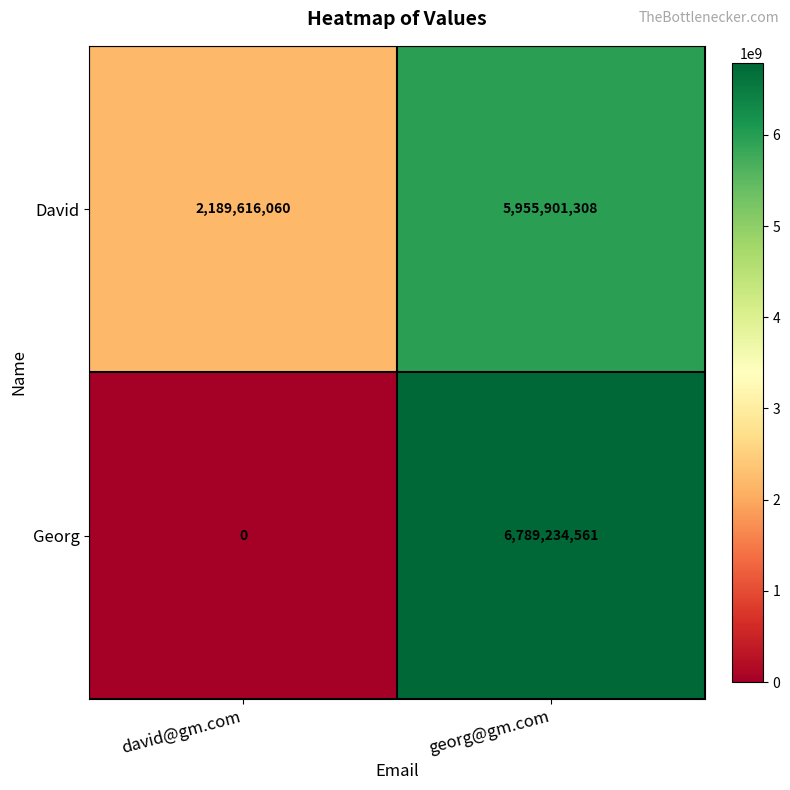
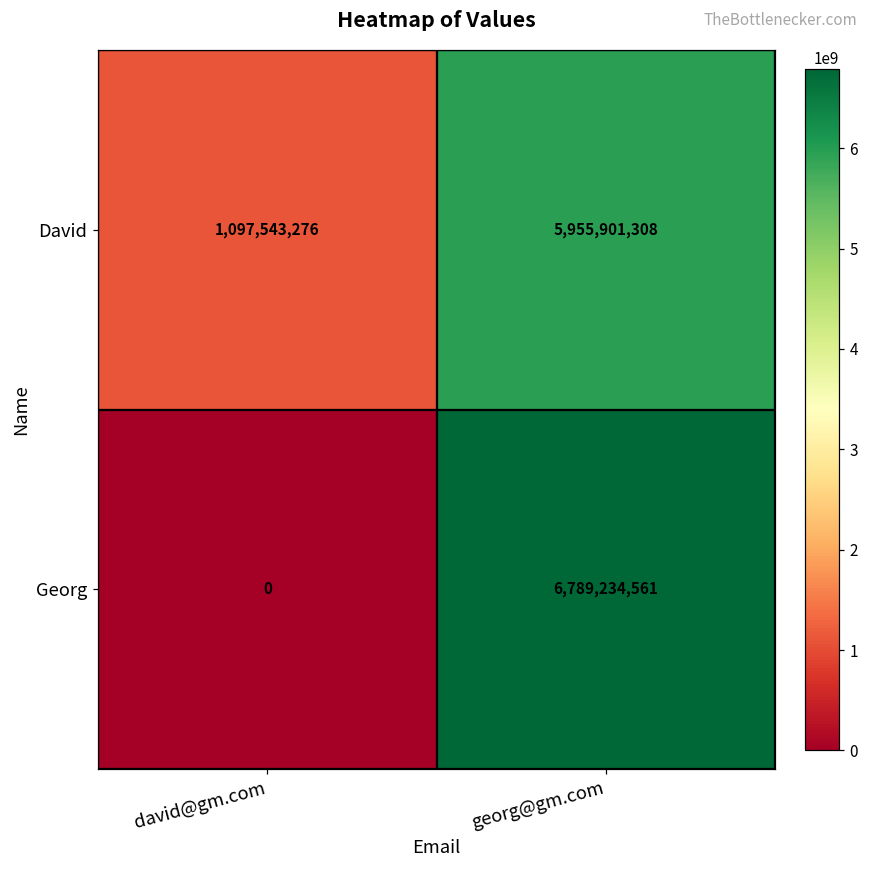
  {
    "David": {
-     "david@gm.com": "2,189,616,060",
+     "david@gm.com": "1,097,543,276",
      "georg@gm.com": "5,955,901,308"
    },
    "Georg": {
      "david@gm.com": "0",
      "georg@gm.com": "6,789,234,561"
    }
  }
